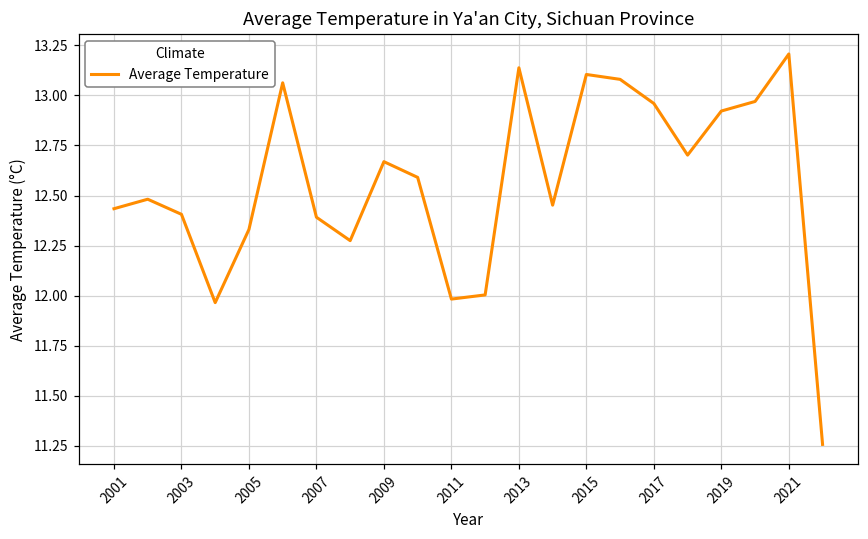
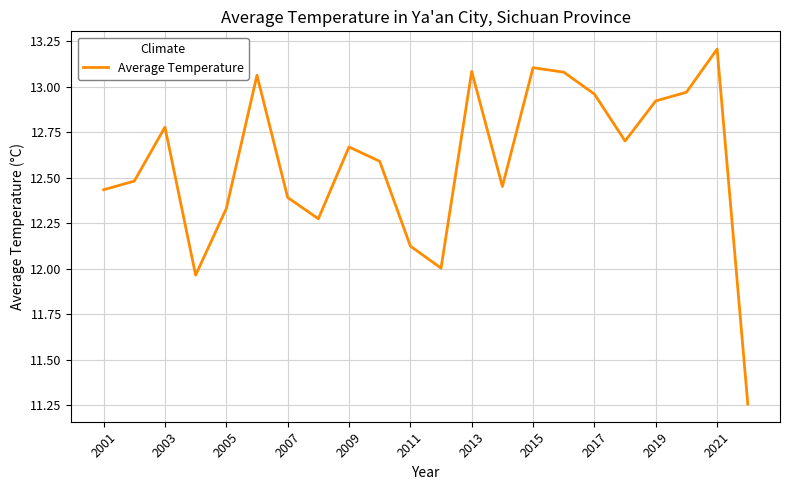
  {
    "2001": 12.43,
-   "2003": 12.41,
+   "2003": 12.78,
    "2005": 12.33,
    "2007": 12.39,
    "2009": 12.67,
-   "2011": 11.98,
-   "2013": 13.14,
+   "2011": 12.12,
+   "2013": 13.08,
    "2015": 13.10,
    "2017": 12.96,
    "2019": 12.92,
    "2021": 13.21
  }
